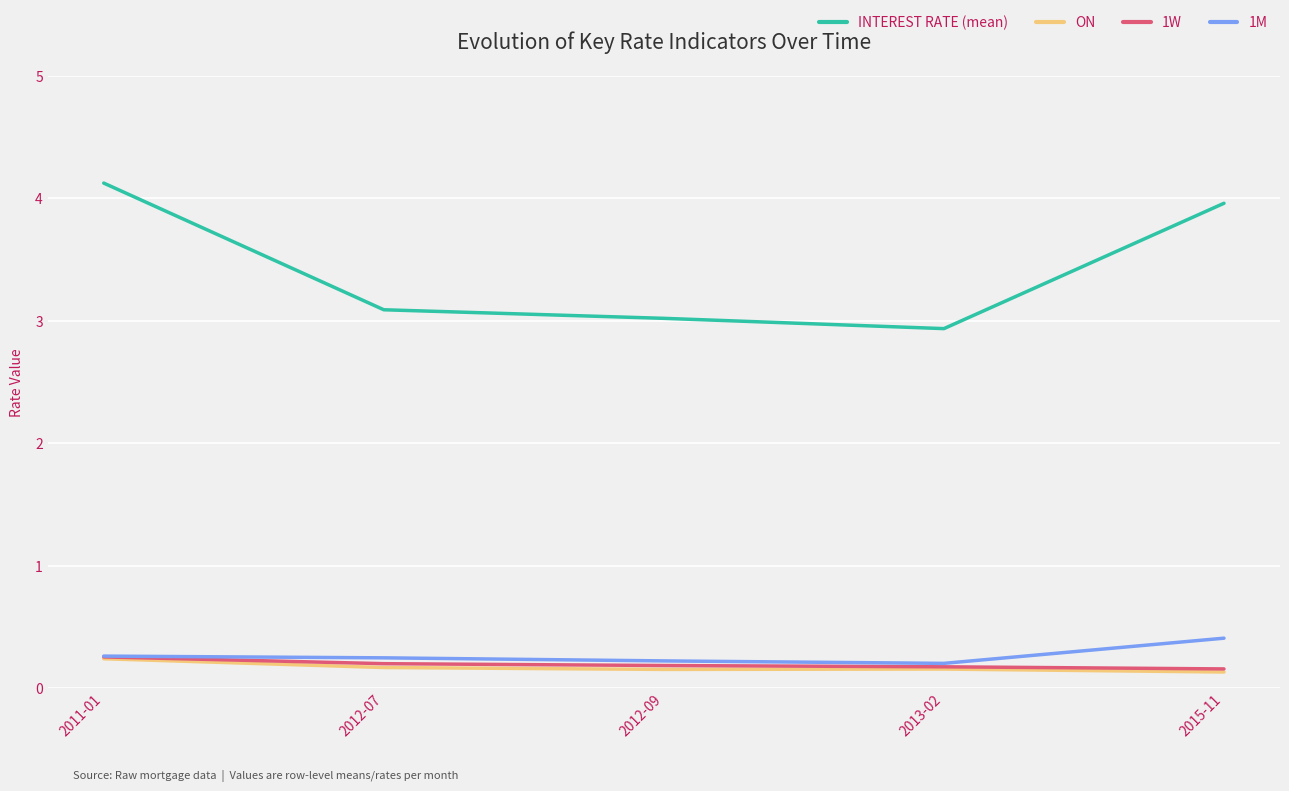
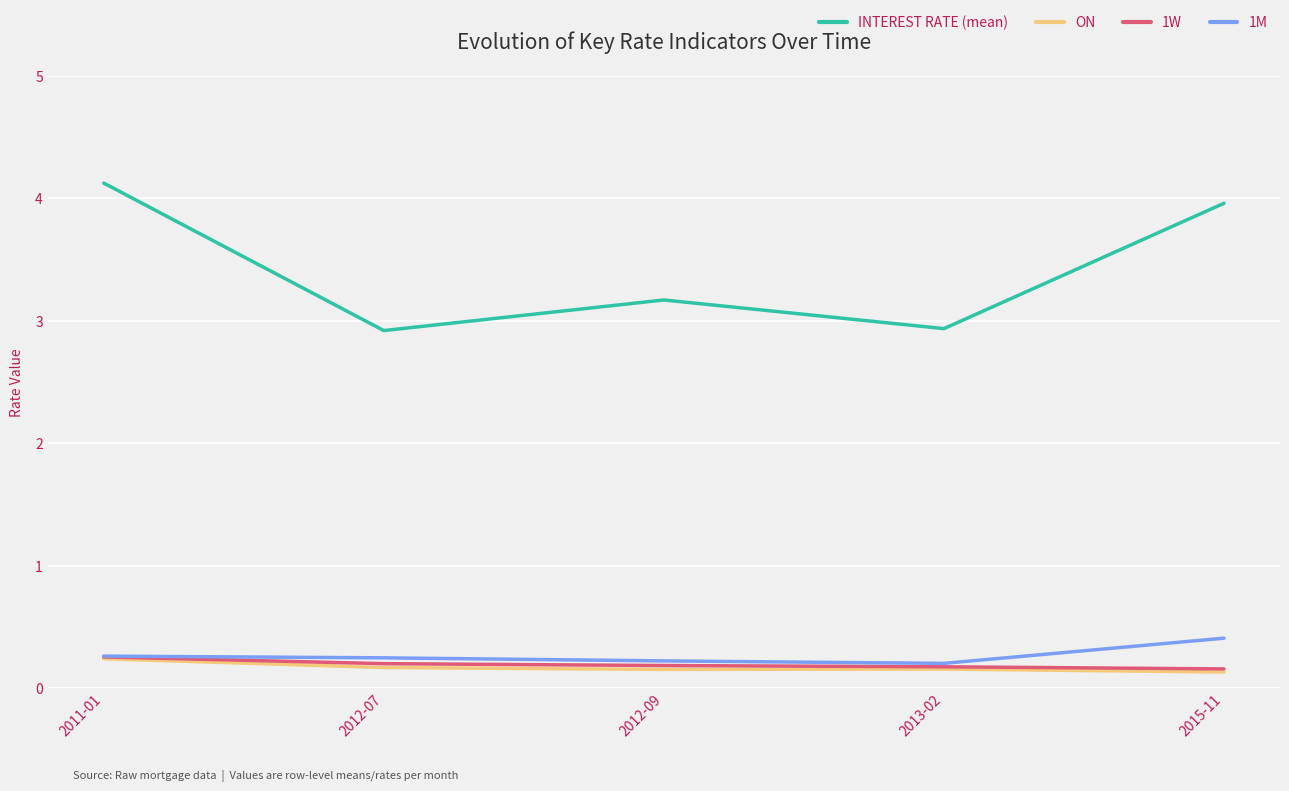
  {
    "INTEREST RATE (mean)": {
      "2011-01": 4.13,
-     "2012-07": 3.09,
-     "2012-09": 3.02,
+     "2012-07": 2.92,
+     "2012-09": 3.17,
      "2013-02": 2.94,
      "2015-11": 3.96
    },
    "ON": {
      "2012-07": 0.17,
      "2012-09": 0.15,
      "2015-11": 0.13
    },
    "1W": {
      "2012-07": 0.20,
      "2012-09": 0.18,
      "2015-11": 0.16
    },
    "1M": {
      "2012-07": 0.25,
      "2012-09": 0.22,
      "2013-02": 0.20,
      "2015-11": 0.41
    }
  }
